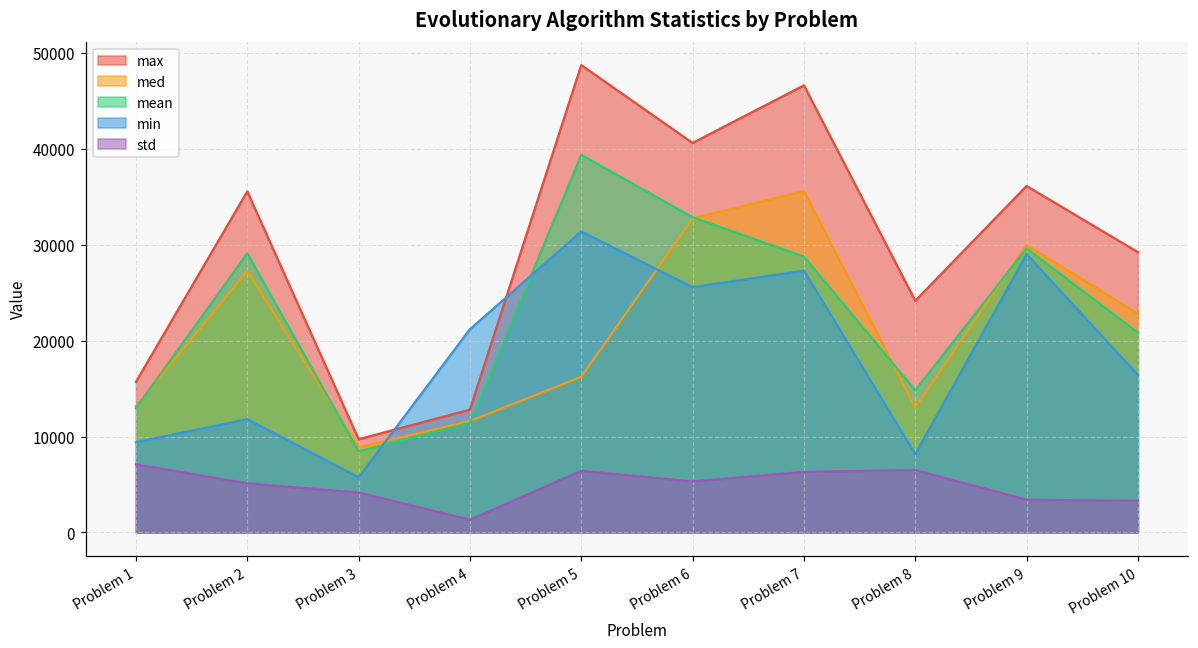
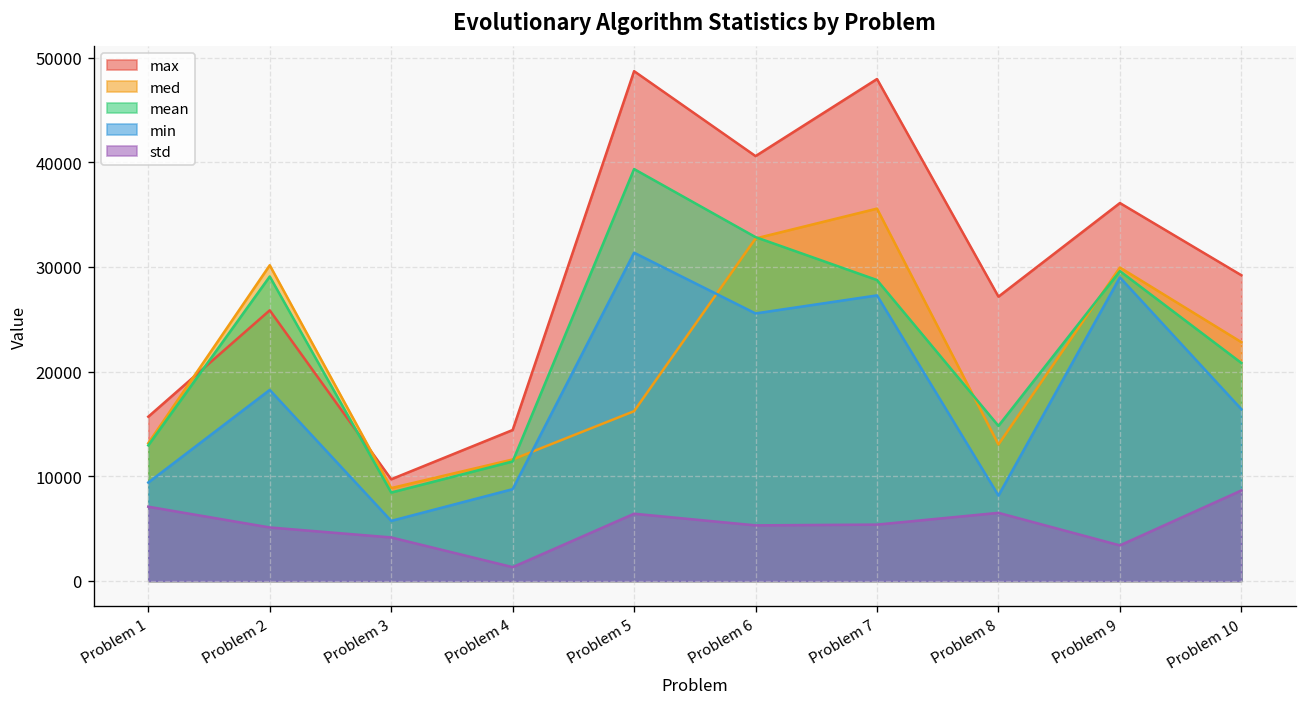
  {
    "max": {
      "Problem 1": 16000,
-     "Problem 2": 36000,
+     "Problem 2": 26000,
      "Problem 3": 10000,
-     "Problem 4": 13000,
+     "Problem 4": 14000,
      "Problem 5": 49000,
      "Problem 6": 41000,
-     "Problem 7": 47000,
-     "Problem 8": 24000,
+     "Problem 7": 48000,
+     "Problem 8": 27000,
      "Problem 9": 36000,
      "Problem 10": 29000
    },
    "med": {
-     "Problem 2": 27000,
+     "Problem 2": 30000,
      "Problem 3": 9000,
      "Problem 5": 16000,
      "Problem 7": 36000,
      "Problem 8": 13000,
      "Problem 9": 30000,
      "Problem 10": 23000
    },
    "mean": {
      "Problem 2": 29000,
      "Problem 3": 8000,
      "Problem 5": 39000,
      "Problem 7": 29000,
      "Problem 8": 15000,
      "Problem 9": 30000,
      "Problem 10": 21000
    },
    "min": {
      "Problem 1": 9000,
-     "Problem 2": 12000,
+     "Problem 2": 18000,
      "Problem 3": 6000,
-     "Problem 4": 21000,
+     "Problem 4": 9000,
      "Problem 5": 31000,
      "Problem 6": 26000,
      "Problem 7": 27000,
      "Problem 8": 8000,
      "Problem 9": 29000,
      "Problem 10": 16000
    },
    "std": {
      "Problem 1": 7000,
      "Problem 2": 5000,
      "Problem 3": 4000,
      "Problem 4": 1000,
      "Problem 5": 6000,
      "Problem 6": 5000,
-     "Problem 7": 6000,
+     "Problem 7": 5000,
      "Problem 8": 7000,
      "Problem 9": 3000,
-     "Problem 10": 3000
+     "Problem 10": 9000
    }
  }
